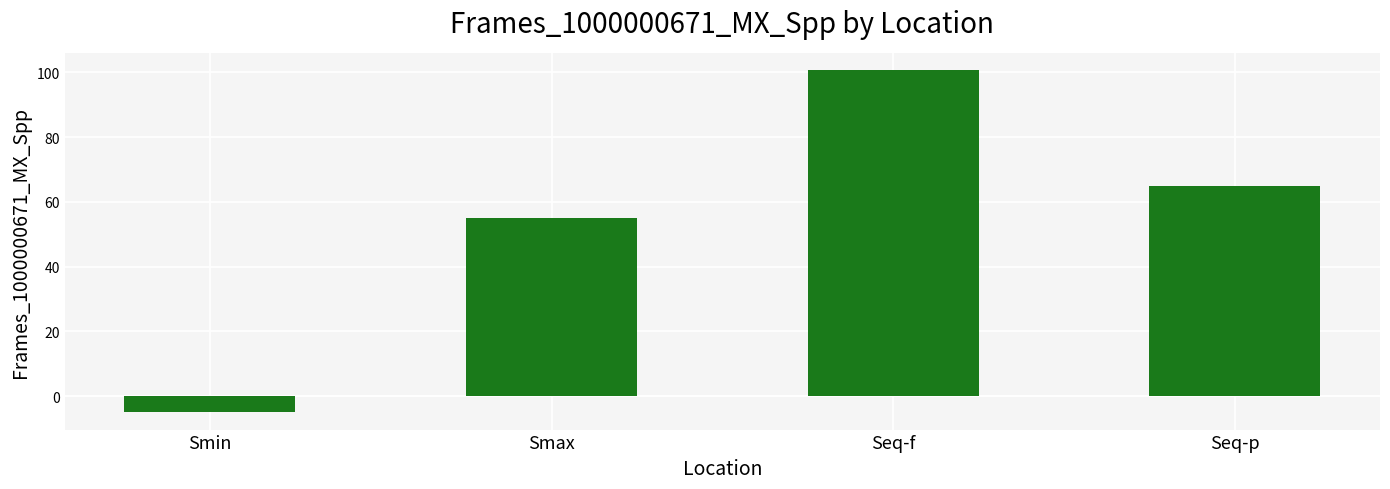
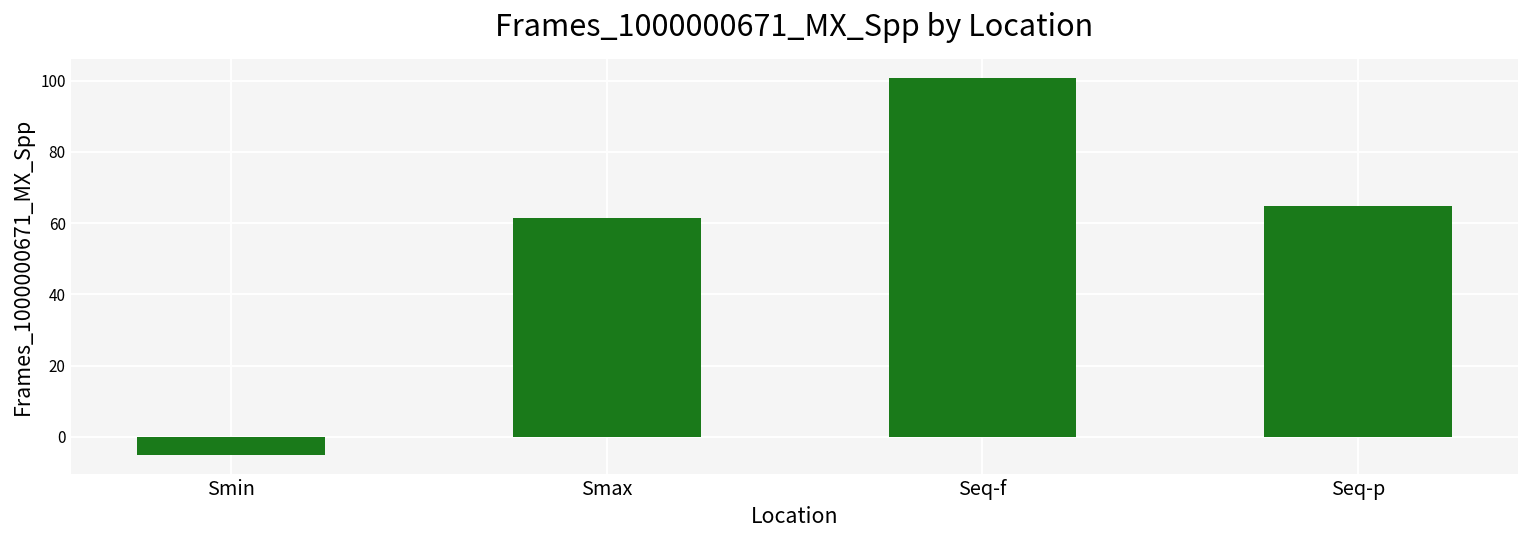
  {
    "Smin": -5,
-   "Smax": 55,
+   "Smax": 61,
    "Seq-f": 101,
    "Seq-p": 65
  }
